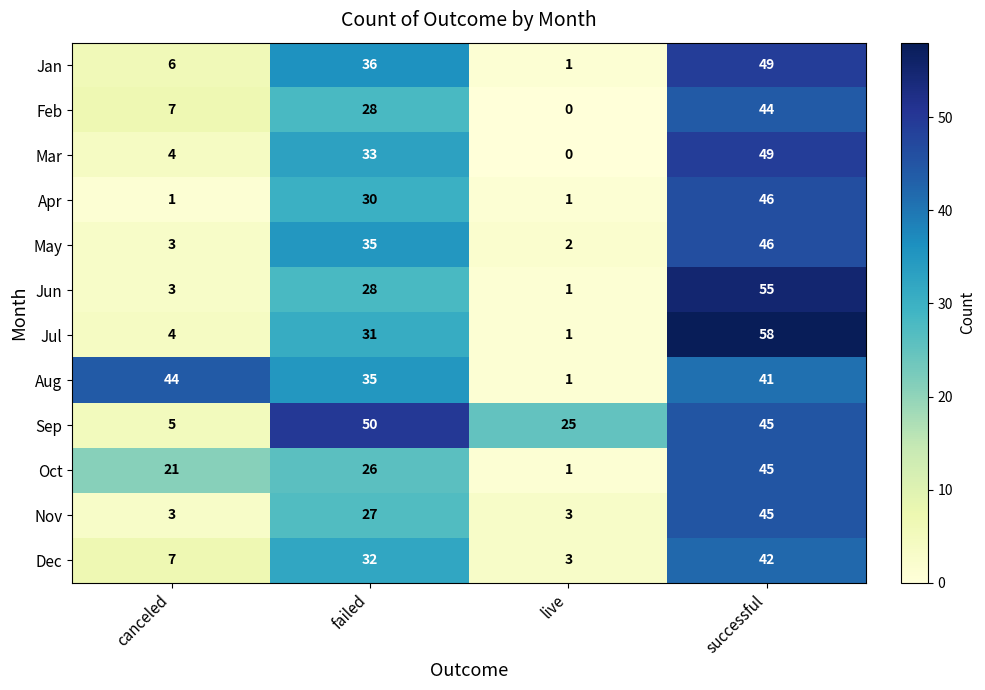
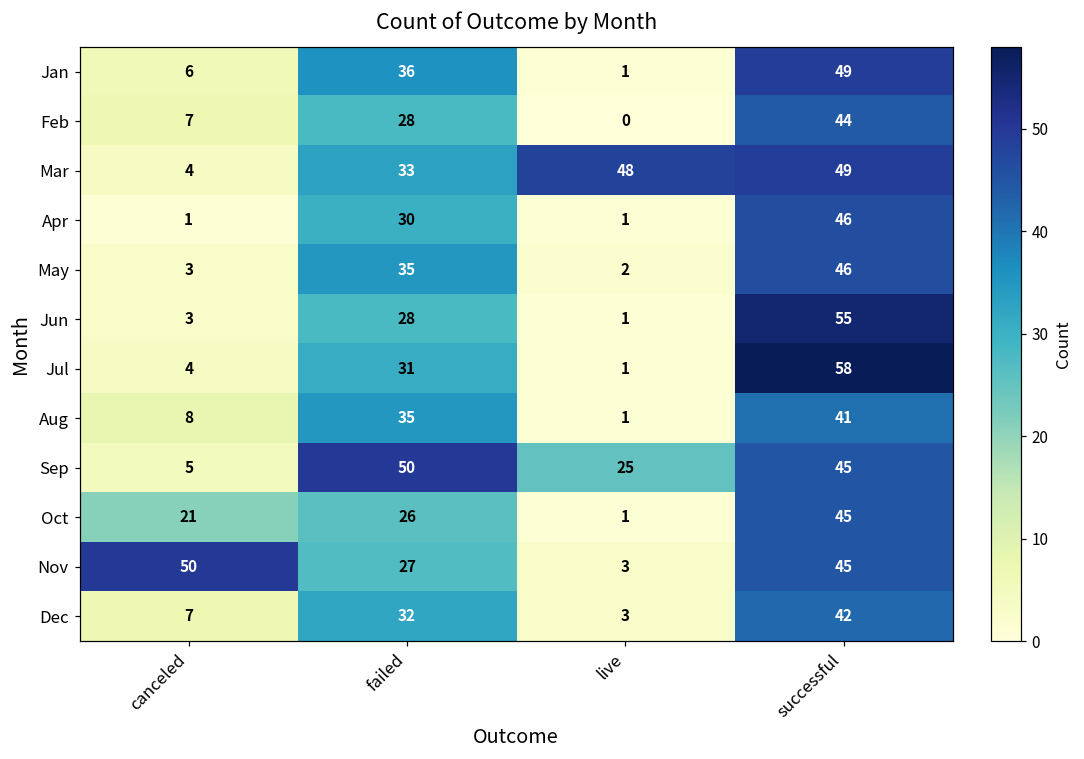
  {
    "Jan": {
      "canceled": 6,
      "failed": 36,
      "live": 1,
      "successful": 49
    },
    "Feb": {
      "canceled": 7,
      "failed": 28,
      "live": 0,
      "successful": 44
    },
    "Mar": {
      "canceled": 4,
      "failed": 33,
-     "live": 0,
+     "live": 48,
      "successful": 49
    },
    "Apr": {
      "canceled": 1,
      "failed": 30,
      "live": 1,
      "successful": 46
    },
    "May": {
      "canceled": 3,
      "failed": 35,
      "live": 2,
      "successful": 46
    },
    "Jun": {
      "canceled": 3,
      "failed": 28,
      "live": 1,
      "successful": 55
    },
    "Jul": {
      "canceled": 4,
      "failed": 31,
      "live": 1,
      "successful": 58
    },
    "Aug": {
-     "canceled": 44,
+     "canceled": 8,
      "failed": 35,
      "live": 1,
      "successful": 41
    },
    "Sep": {
      "canceled": 5,
      "failed": 50,
      "live": 25,
      "successful": 45
    },
    "Oct": {
      "canceled": 21,
      "failed": 26,
      "live": 1,
      "successful": 45
    },
    "Nov": {
-     "canceled": 3,
+     "canceled": 50,
      "failed": 27,
      "live": 3,
      "successful": 45
    },
    "Dec": {
      "canceled": 7,
      "failed": 32,
      "live": 3,
      "successful": 42
    }
  }
